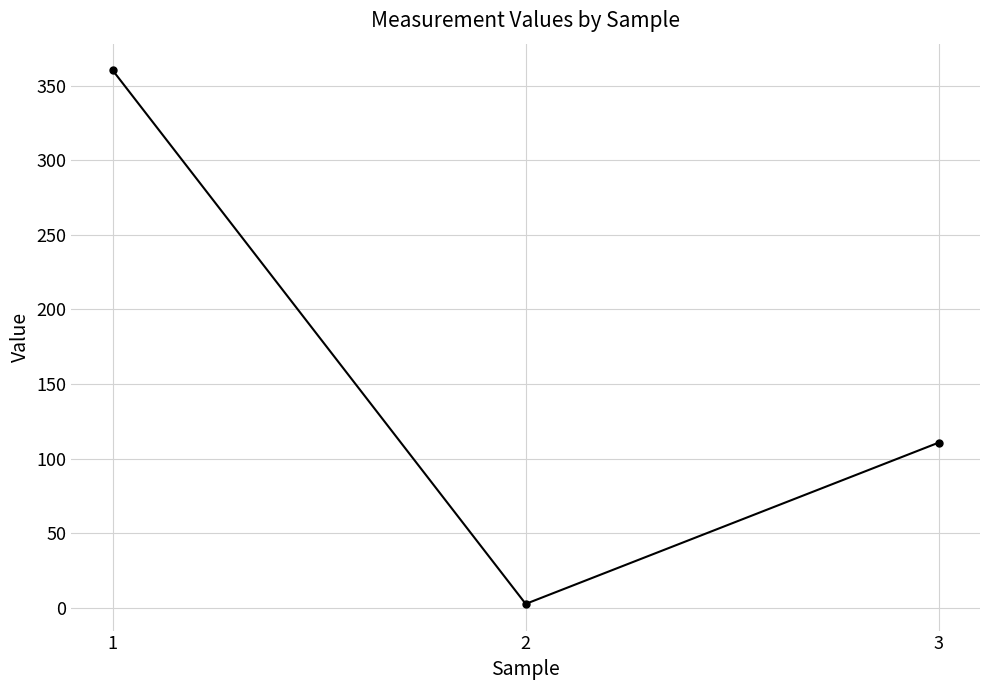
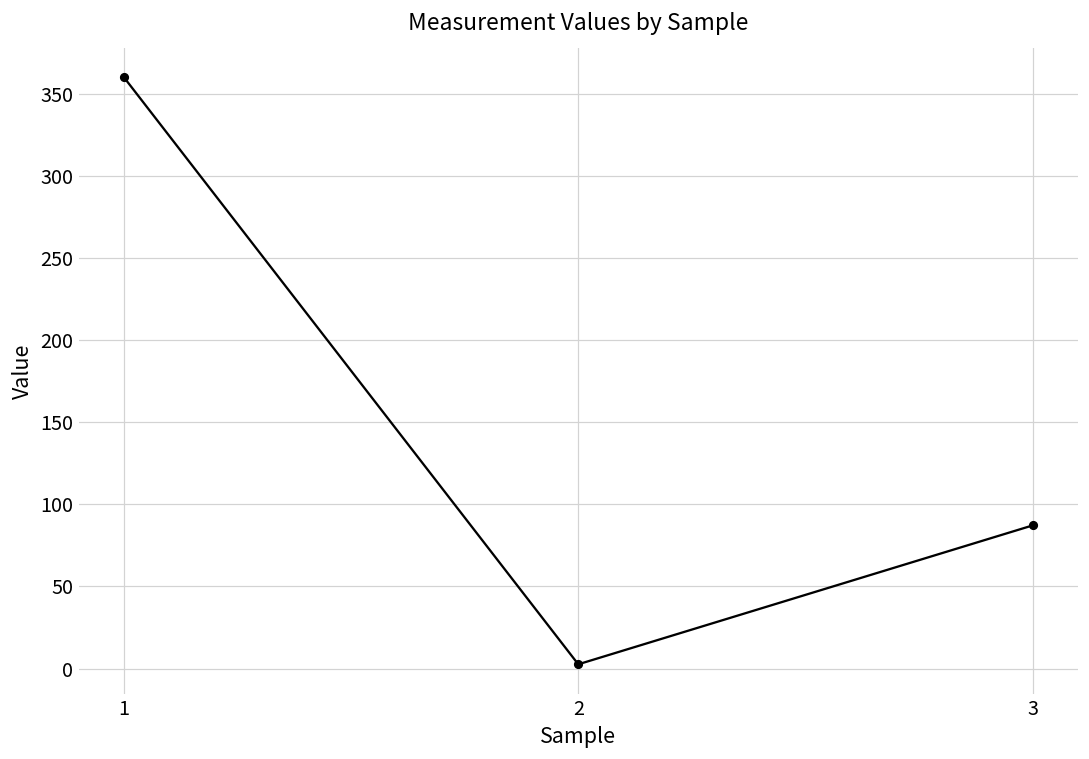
  {
    "1": 360,
    "2": 3,
-   "3": 111
+   "3": 87
  }
